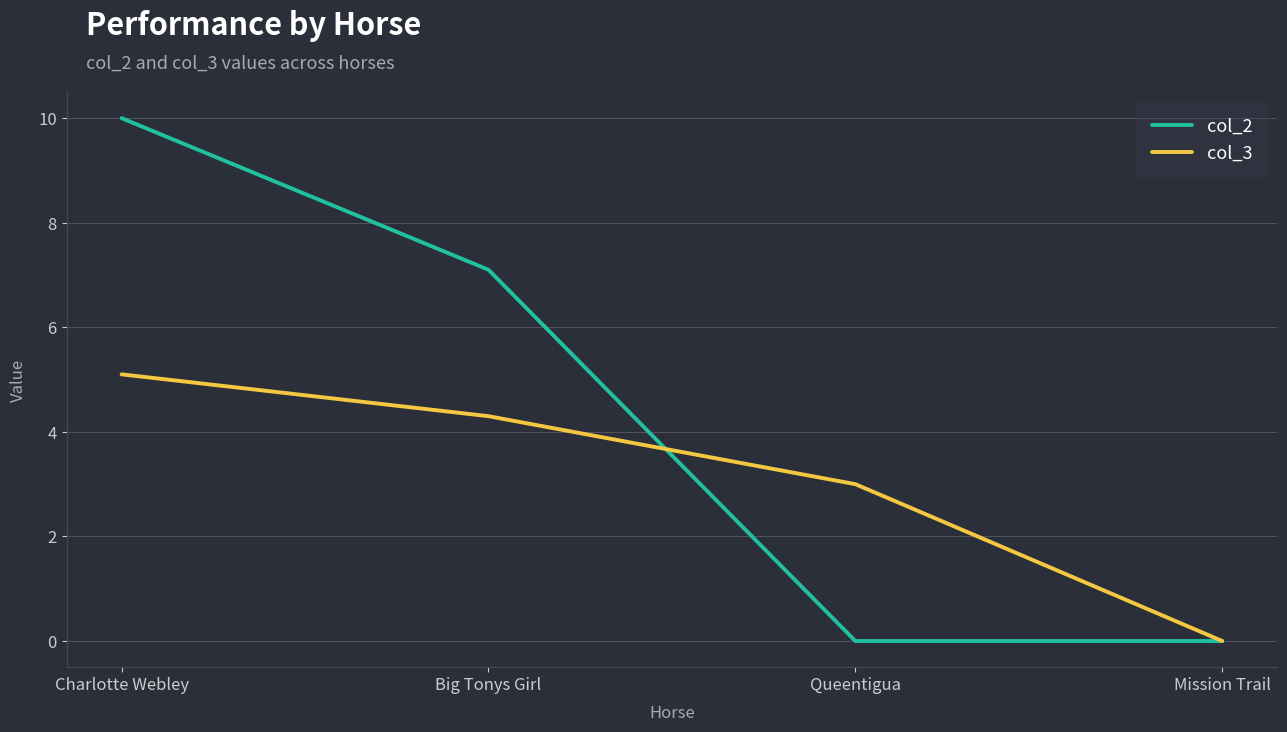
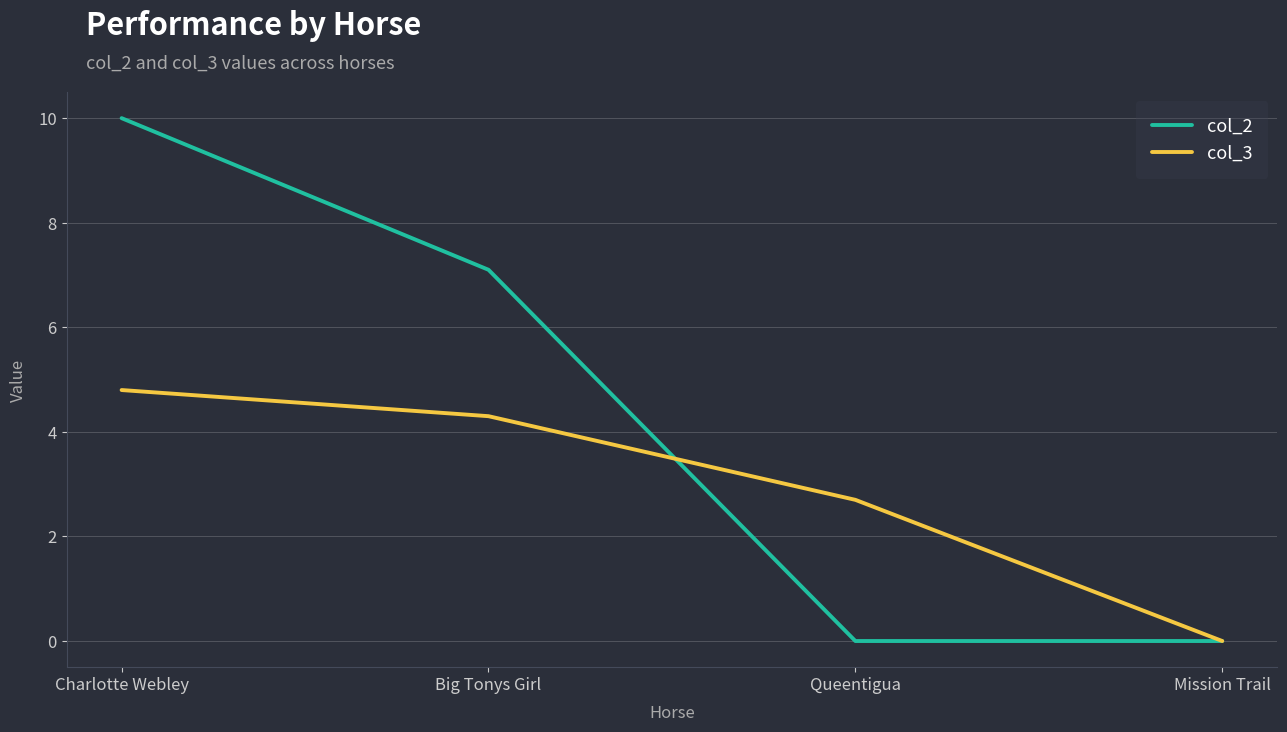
  {
    "col_2": {
      "Charlotte Webley": 10.0,
      "Big Tonys Girl": 7.1,
      "Queentigua": 0.0
    },
    "col_3": {
-     "Charlotte Webley": 5.1,
+     "Charlotte Webley": 4.8,
      "Big Tonys Girl": 4.3,
-     "Queentigua": 3.0
+     "Queentigua": 2.7
    }
  }
